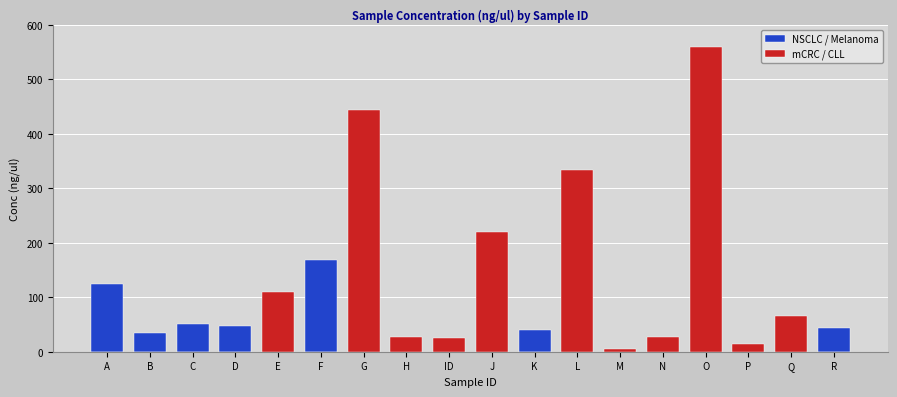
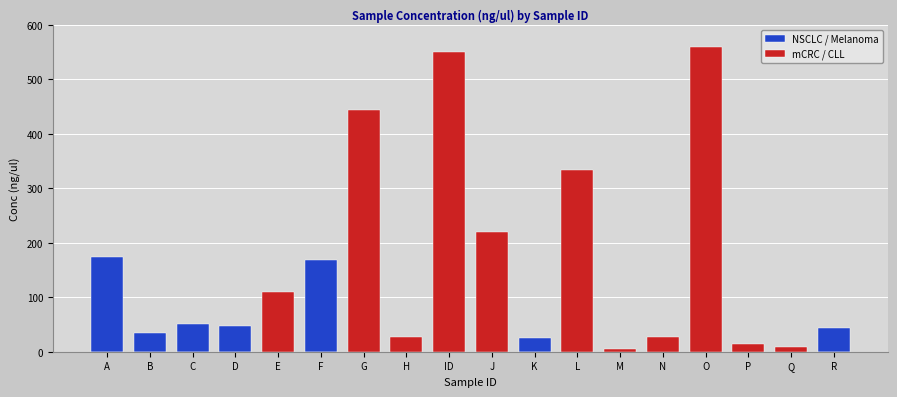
  {
    "NSCLC / Melanoma": {
-     "A": 120,
+     "A": 170,
      "B": 30,
      "C": 50,
      "D": 50,
      "E": 0,
      "F": 170,
      "G": 0,
      "H": 0,
      "ID": 0,
      "J": 0,
-     "K": 40,
+     "K": 20,
      "L": 0,
      "M": 0,
      "N": 0,
      "O": 0,
      "P": 0,
      "Q": 0,
      "R": 40
    },
    "mCRC / CLL": {
      "A": 0,
      "B": 0,
      "C": 0,
      "D": 0,
      "E": 110,
      "F": 0,
      "G": 440,
      "H": 30,
-     "ID": 30,
+     "ID": 550,
      "J": 220,
      "K": 0,
      "L": 330,
      "M": 0,
      "N": 30,
      "O": 560,
      "P": 10,
-     "Q": 70,
+     "Q": 10,
      "R": 0
    }
  }
